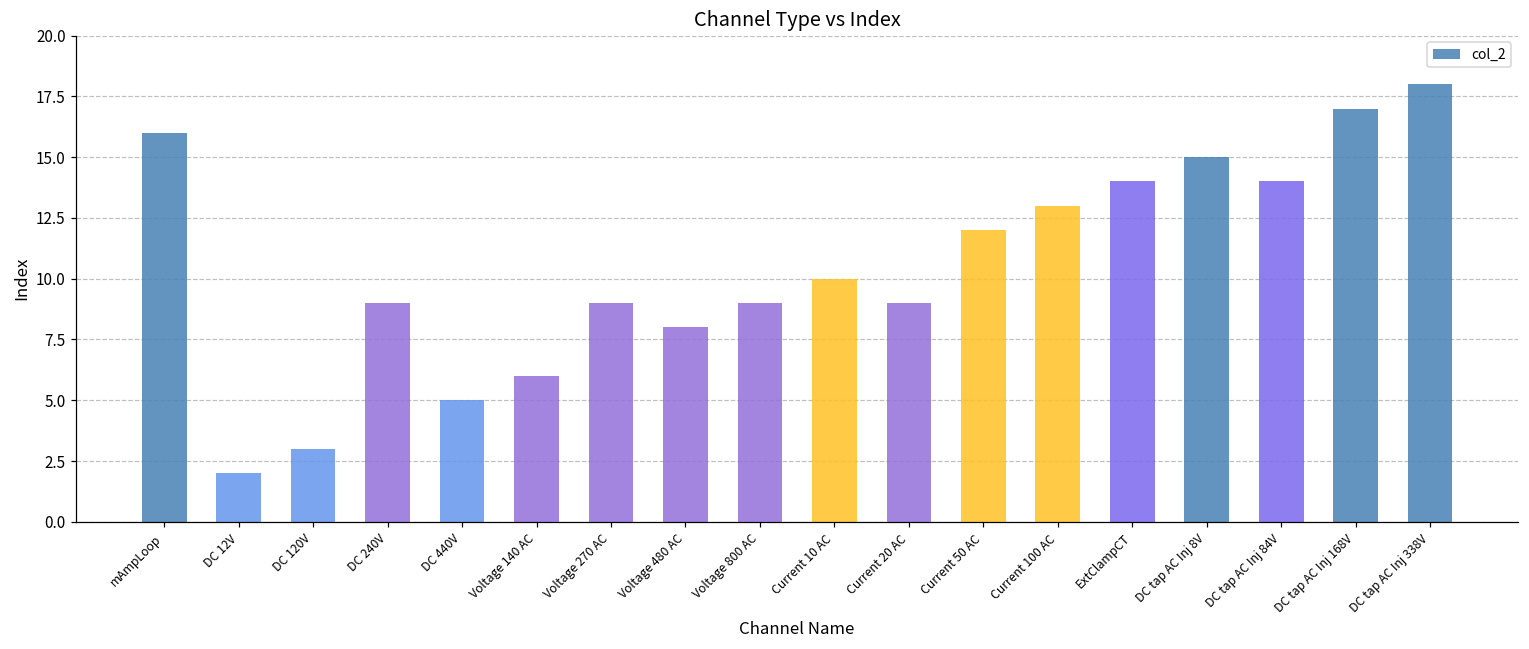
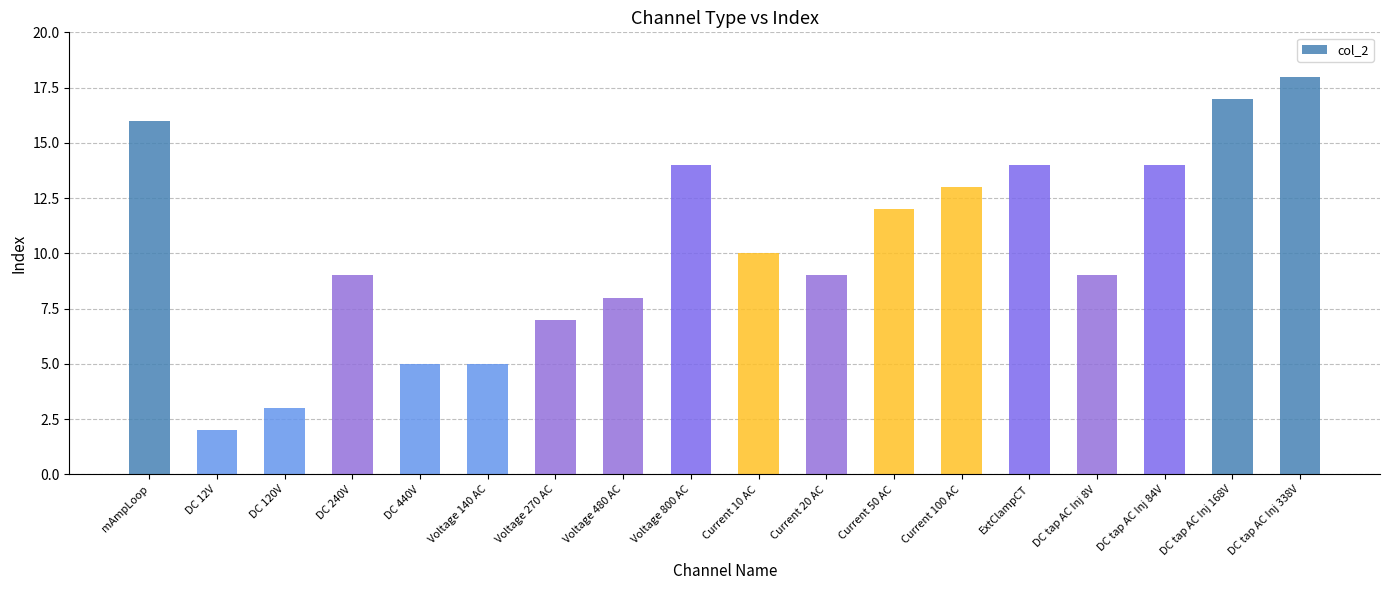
  {
    "mAmpLoop": 16,
    "DC 12V": 2,
    "DC 120V": 3,
    "DC 240V": 9,
    "DC 440V": 5,
-   "Voltage 140 AC": 6,
-   "Voltage 270 AC": 9,
+   "Voltage 140 AC": 5,
+   "Voltage 270 AC": 7,
    "Voltage 480 AC": 8,
-   "Voltage 800 AC": 9,
+   "Voltage 800 AC": 14,
    "Current 10 AC": 10,
    "Current 20 AC": 9,
    "Current 50 AC": 12,
    "Current 100 AC": 13,
    "ExtClampCT": 14,
-   "DC tap AC Inj 8V": 15,
+   "DC tap AC Inj 8V": 9,
    "DC tap AC Inj 84V": 14,
    "DC tap AC Inj 168V": 17,
    "DC tap AC Inj 338V": 18
  }
